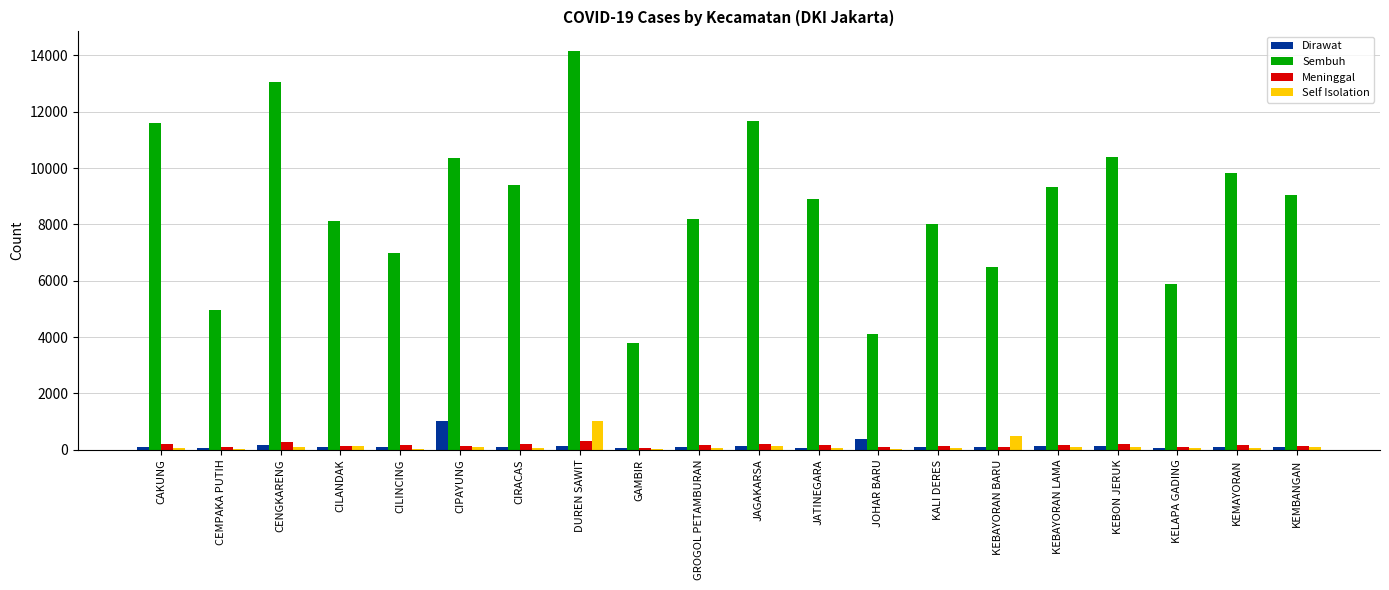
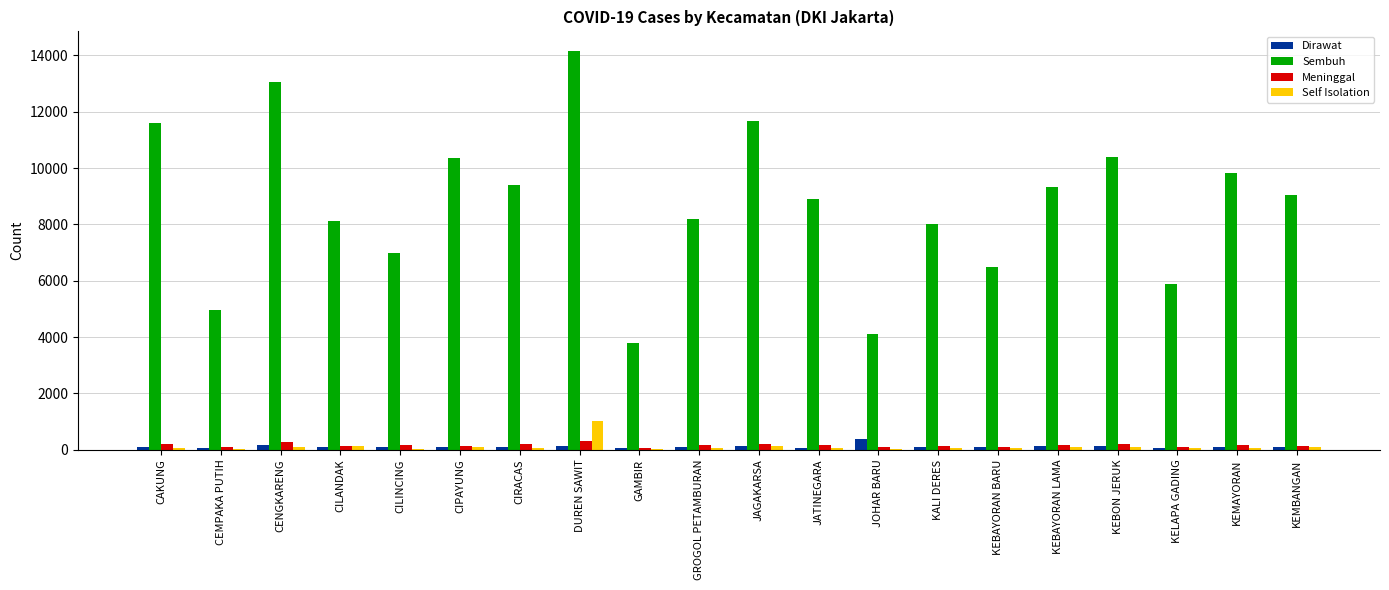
  {
    "Dirawat": {
      "CAKUNG": 100,
      "CENGKARENG": 200,
      "CILINCING": 100,
-     "CIPAYUNG": 1000,
+     "CIPAYUNG": 100,
      "CIRACAS": 100,
      "DUREN SAWIT": 100,
      "GROGOL PETAMBURAN": 100,
      "JAGAKARSA": 100,
      "JOHAR BARU": 400,
      "KALI DERES": 100,
      "KEBAYORAN BARU": 100,
      "KEBAYORAN LAMA": 100,
      "KEBON JERUK": 200,
      "KEMAYORAN": 100
    },
    "Sembuh": {
      "CAKUNG": 11600,
      "CEMPAKA PUTIH": 5000,
      "CENGKARENG": 13000,
      "CILANDAK": 8100,
      "CILINCING": 7000,
      "CIPAYUNG": 10400,
      "CIRACAS": 9400,
      "DUREN SAWIT": 14100,
      "GAMBIR": 3800,
      "GROGOL PETAMBURAN": 8200,
      "JAGAKARSA": 11700,
      "JATINEGARA": 8900,
      "JOHAR BARU": 4100,
      "KALI DERES": 8000,
      "KEBAYORAN BARU": 6500,
      "KEBAYORAN LAMA": 9300,
      "KEBON JERUK": 10400,
      "KELAPA GADING": 5900,
      "KEMAYORAN": 9800,
      "KEMBANGAN": 9000
    },
    "Meninggal": {
      "CAKUNG": 200,
      "CENGKARENG": 300,
      "CILANDAK": 100,
      "CILINCING": 200,
      "CIPAYUNG": 100,
      "CIRACAS": 200,
      "DUREN SAWIT": 300,
      "GROGOL PETAMBURAN": 200,
      "JAGAKARSA": 200,
      "JATINEGARA": 200,
      "JOHAR BARU": 100,
      "KALI DERES": 100,
      "KEBAYORAN BARU": 100,
      "KEBAYORAN LAMA": 200,
      "KEBON JERUK": 200,
      "KELAPA GADING": 100,
      "KEMAYORAN": 200,
      "KEMBANGAN": 100
    },
    "Self Isolation": {
      "CENGKARENG": 100,
      "CILANDAK": 100,
      "CIPAYUNG": 100,
      "DUREN SAWIT": 1000,
      "JAGAKARSA": 100,
-     "KEBAYORAN BARU": 500,
+     "KEBAYORAN BARU": 100,
      "KEMBANGAN": 100
    }
  }
